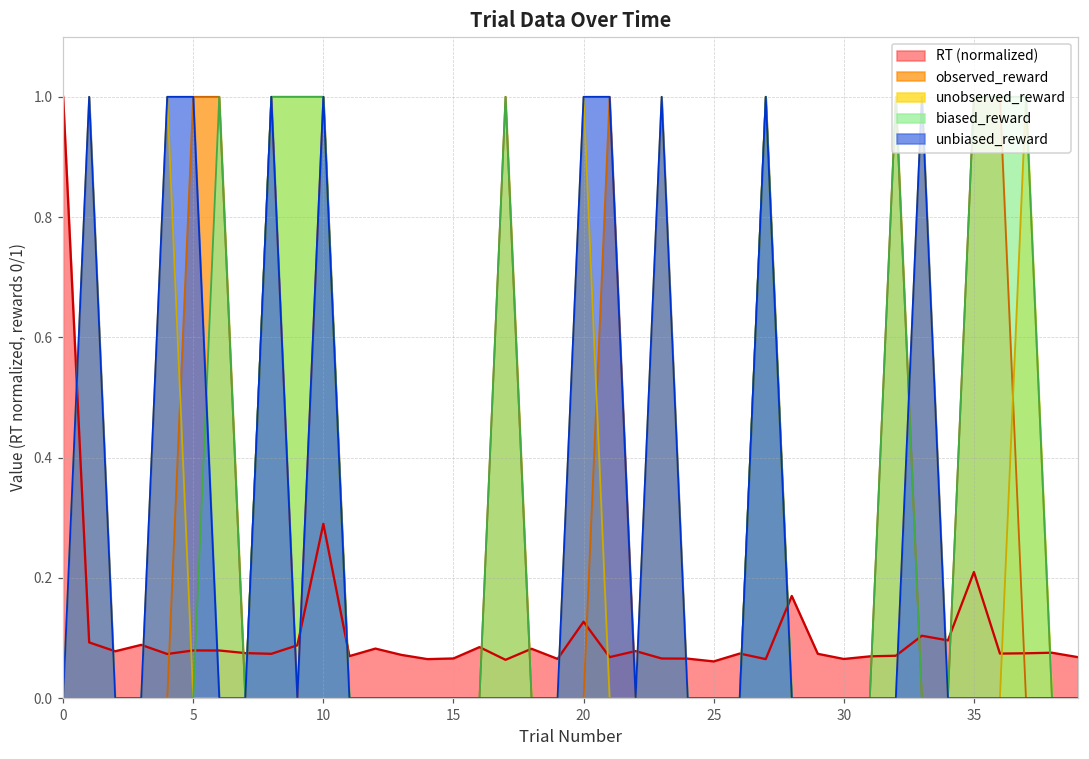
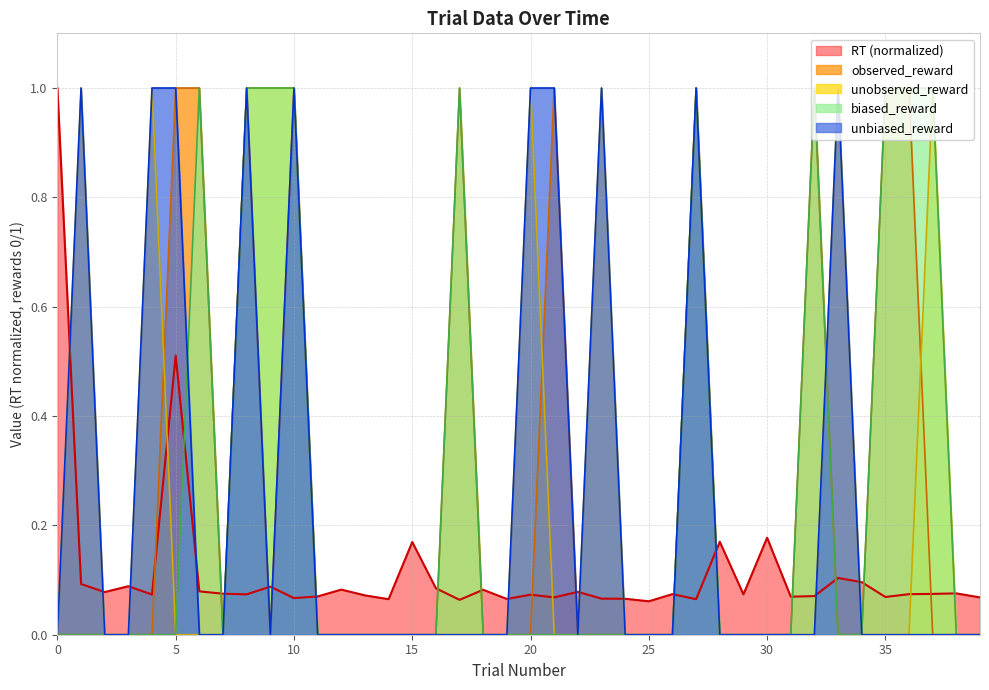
  {
    "RT (normalized)": {
      "0": 1.00,
-     "5": 0.08,
-     "10": 0.29,
-     "15": 0.07,
-     "20": 0.13,
+     "5": 0.51,
+     "10": 0.07,
+     "15": 0.17,
+     "20": 0.07,
      "25": 0.06,
-     "30": 0.07,
-     "35": 0.21
+     "30": 0.18,
+     "35": 0.07
    }
  }
